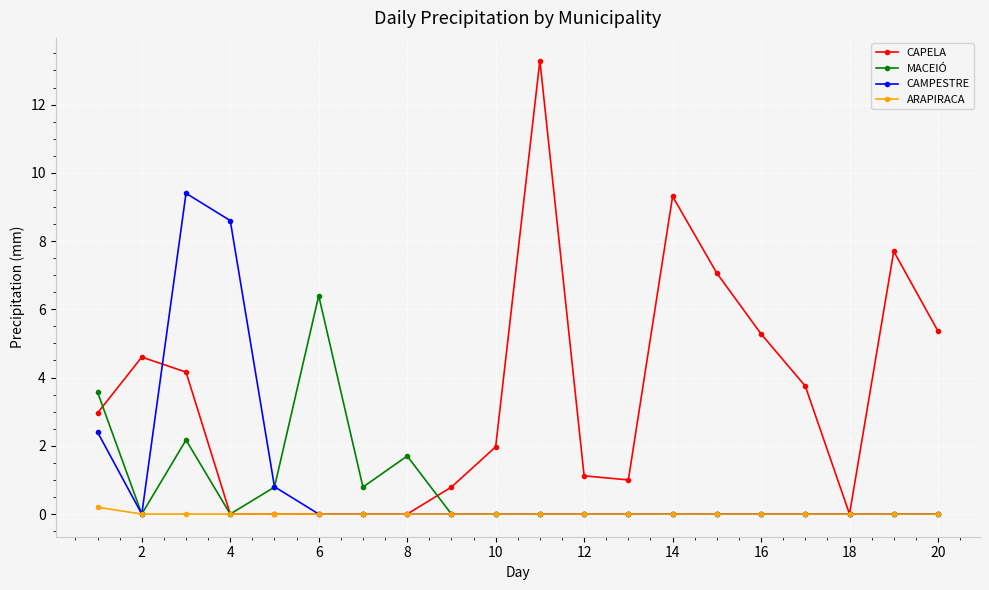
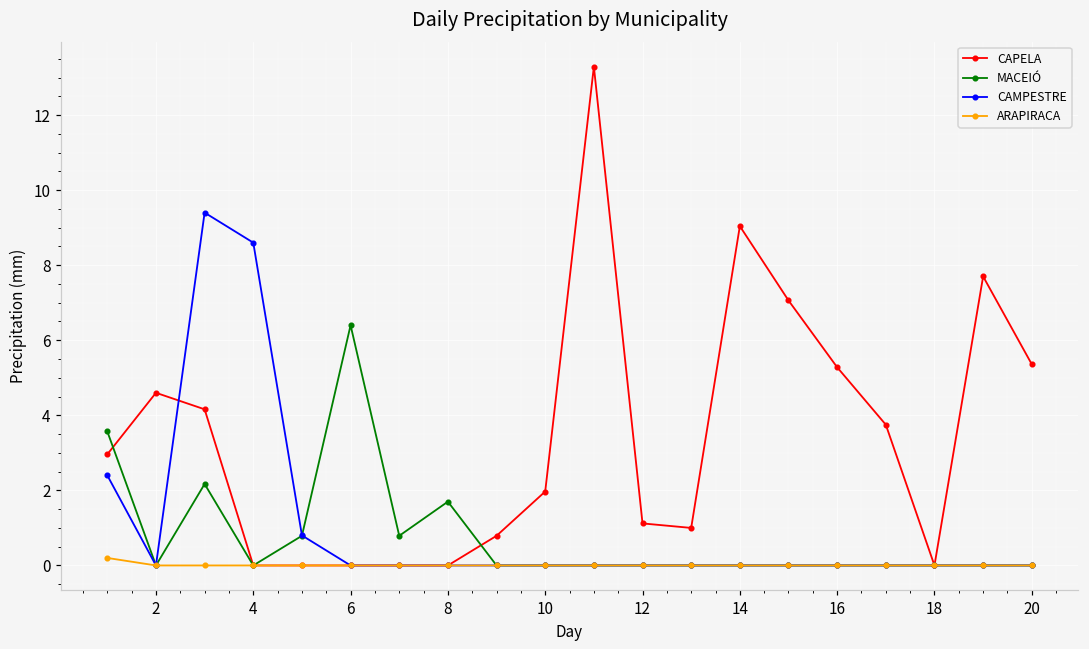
  {
    "CAPELA": {
      "2": 4.6,
      "10": 2.0,
      "12": 1.1,
-     "14": 9.3,
+     "14": 9.0,
      "16": 5.3,
      "20": 5.4
    },
    "MACEIÓ": {
      "6": 6.4,
      "8": 1.7
    },
    "CAMPESTRE": {
      "4": 8.6
    }
  }
